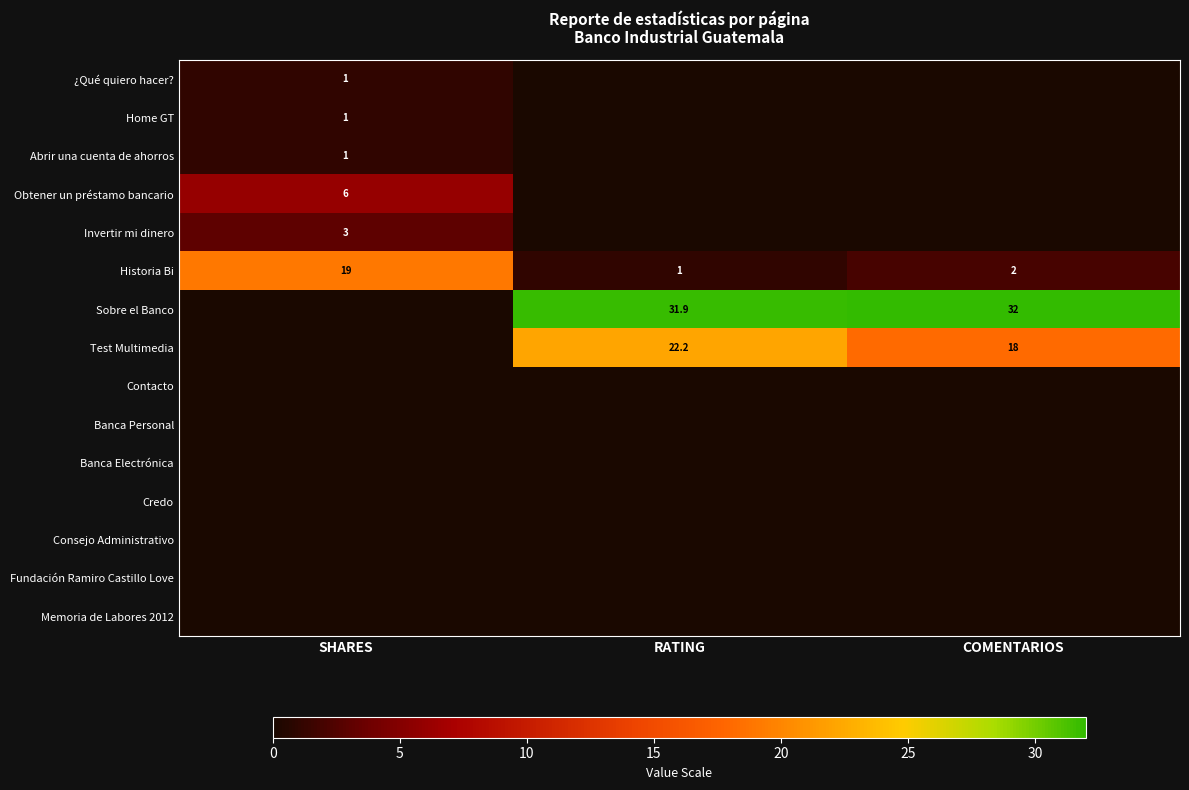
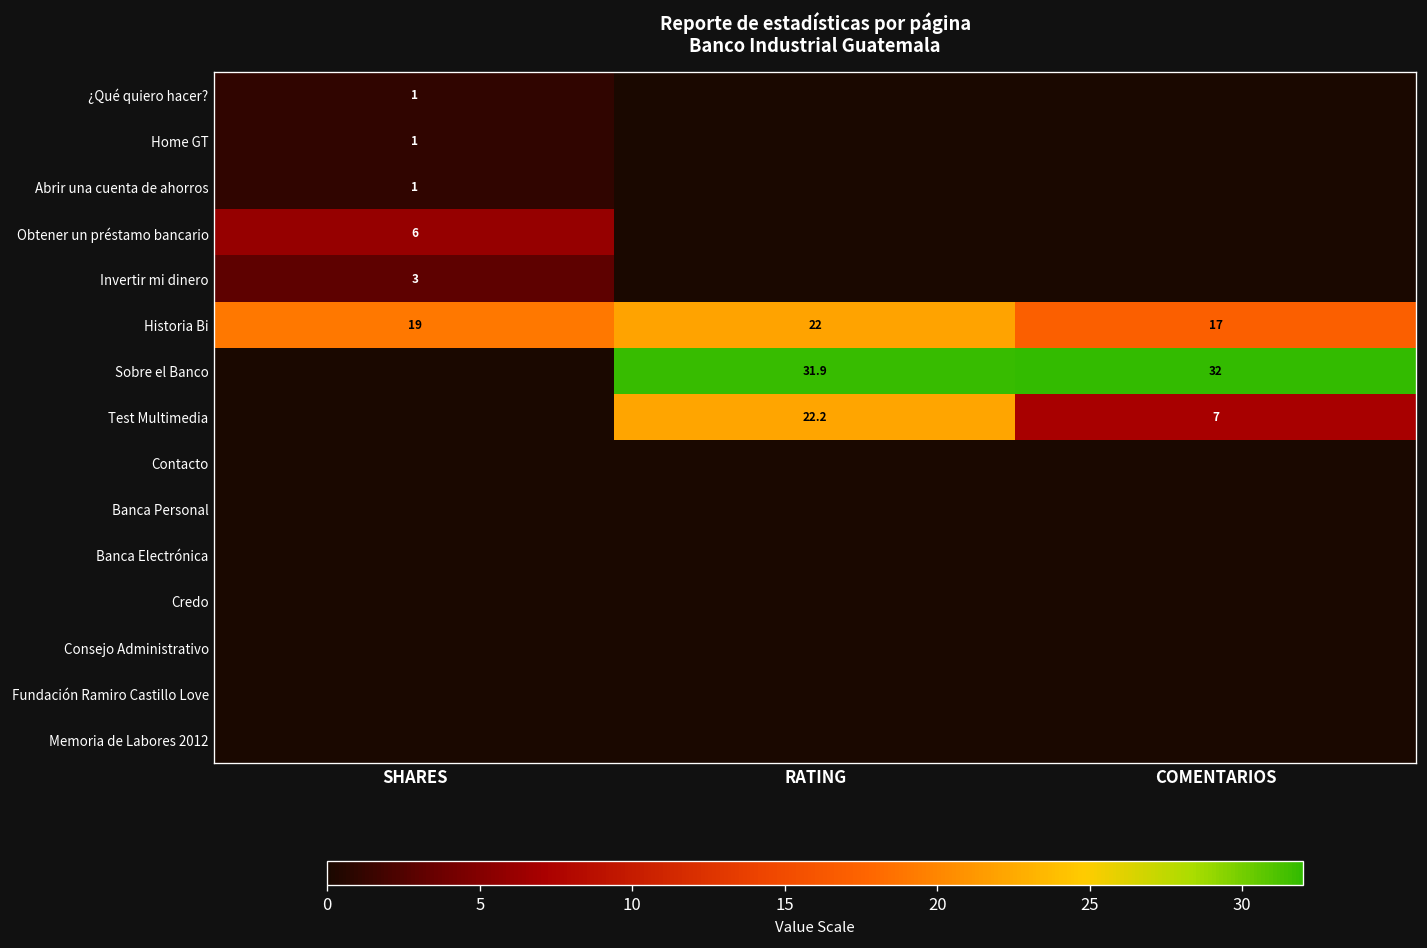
  {
    "¿Qué quiero hacer?": {
      "SHARES": 1
    },
    "Home GT": {
      "SHARES": 1
    },
    "Abrir una cuenta de ahorros": {
      "SHARES": 1
    },
    "Obtener un préstamo bancario": {
      "SHARES": 6
    },
    "Invertir mi dinero": {
      "SHARES": 3
    },
    "Historia Bi": {
      "SHARES": 19,
-     "RATING": 1,
-     "COMENTARIOS": 2
+     "RATING": 22,
+     "COMENTARIOS": 17
    },
    "Sobre el Banco": {
      "RATING": 31.9,
      "COMENTARIOS": 32
    },
    "Test Multimedia": {
      "RATING": 22.2,
-     "COMENTARIOS": 18
+     "COMENTARIOS": 7
    }
  }
